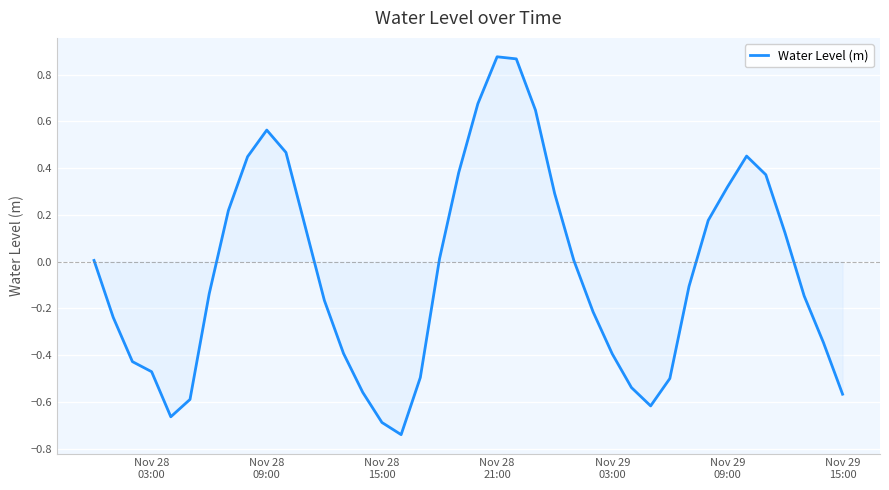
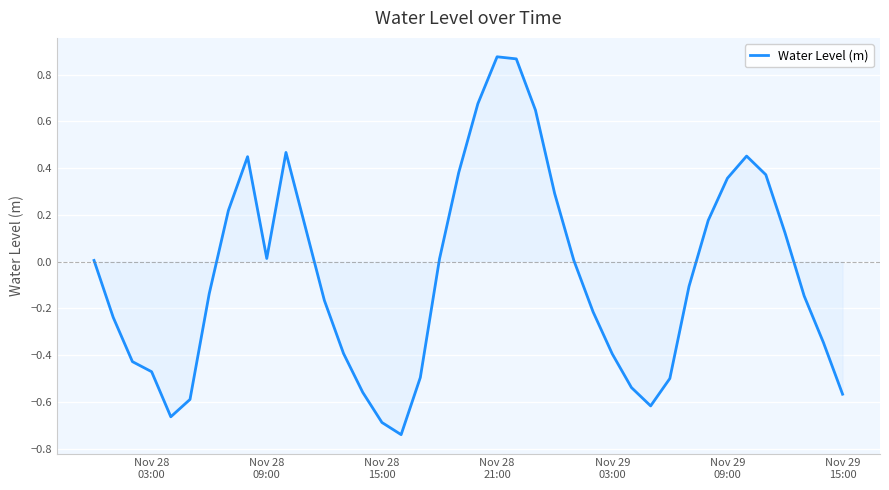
  {
    "Water Level (m)": {
      "Nov 28 03:00": -0.47,
-     "Nov 28 09:00": 0.56,
+     "Nov 28 09:00": 0.01,
      "Nov 28 15:00": -0.69,
      "Nov 29 03:00": -0.39,
-     "Nov 29 09:00": 0.32,
+     "Nov 29 09:00": 0.36,
      "Nov 29 15:00": -0.57
    }
  }
